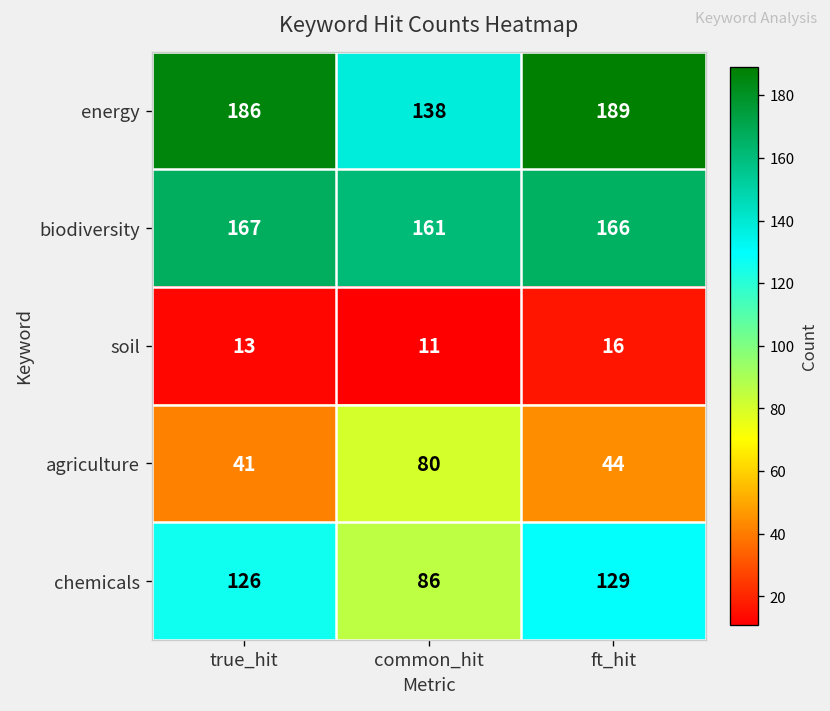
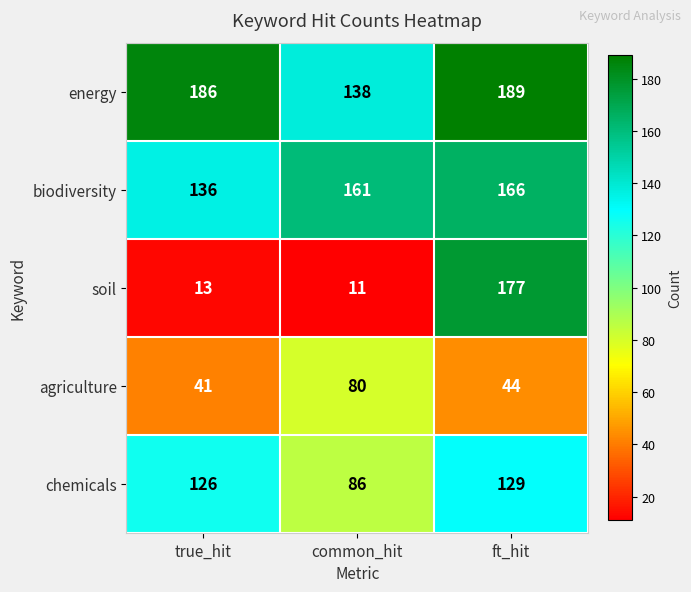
  {
    "energy": {
      "true_hit": 186,
      "common_hit": 138,
      "ft_hit": 189
    },
    "biodiversity": {
-     "true_hit": 167,
+     "true_hit": 136,
      "common_hit": 161,
      "ft_hit": 166
    },
    "soil": {
      "true_hit": 13,
      "common_hit": 11,
-     "ft_hit": 16
+     "ft_hit": 177
    },
    "agriculture": {
      "true_hit": 41,
      "common_hit": 80,
      "ft_hit": 44
    },
    "chemicals": {
      "true_hit": 126,
      "common_hit": 86,
      "ft_hit": 129
    }
  }
